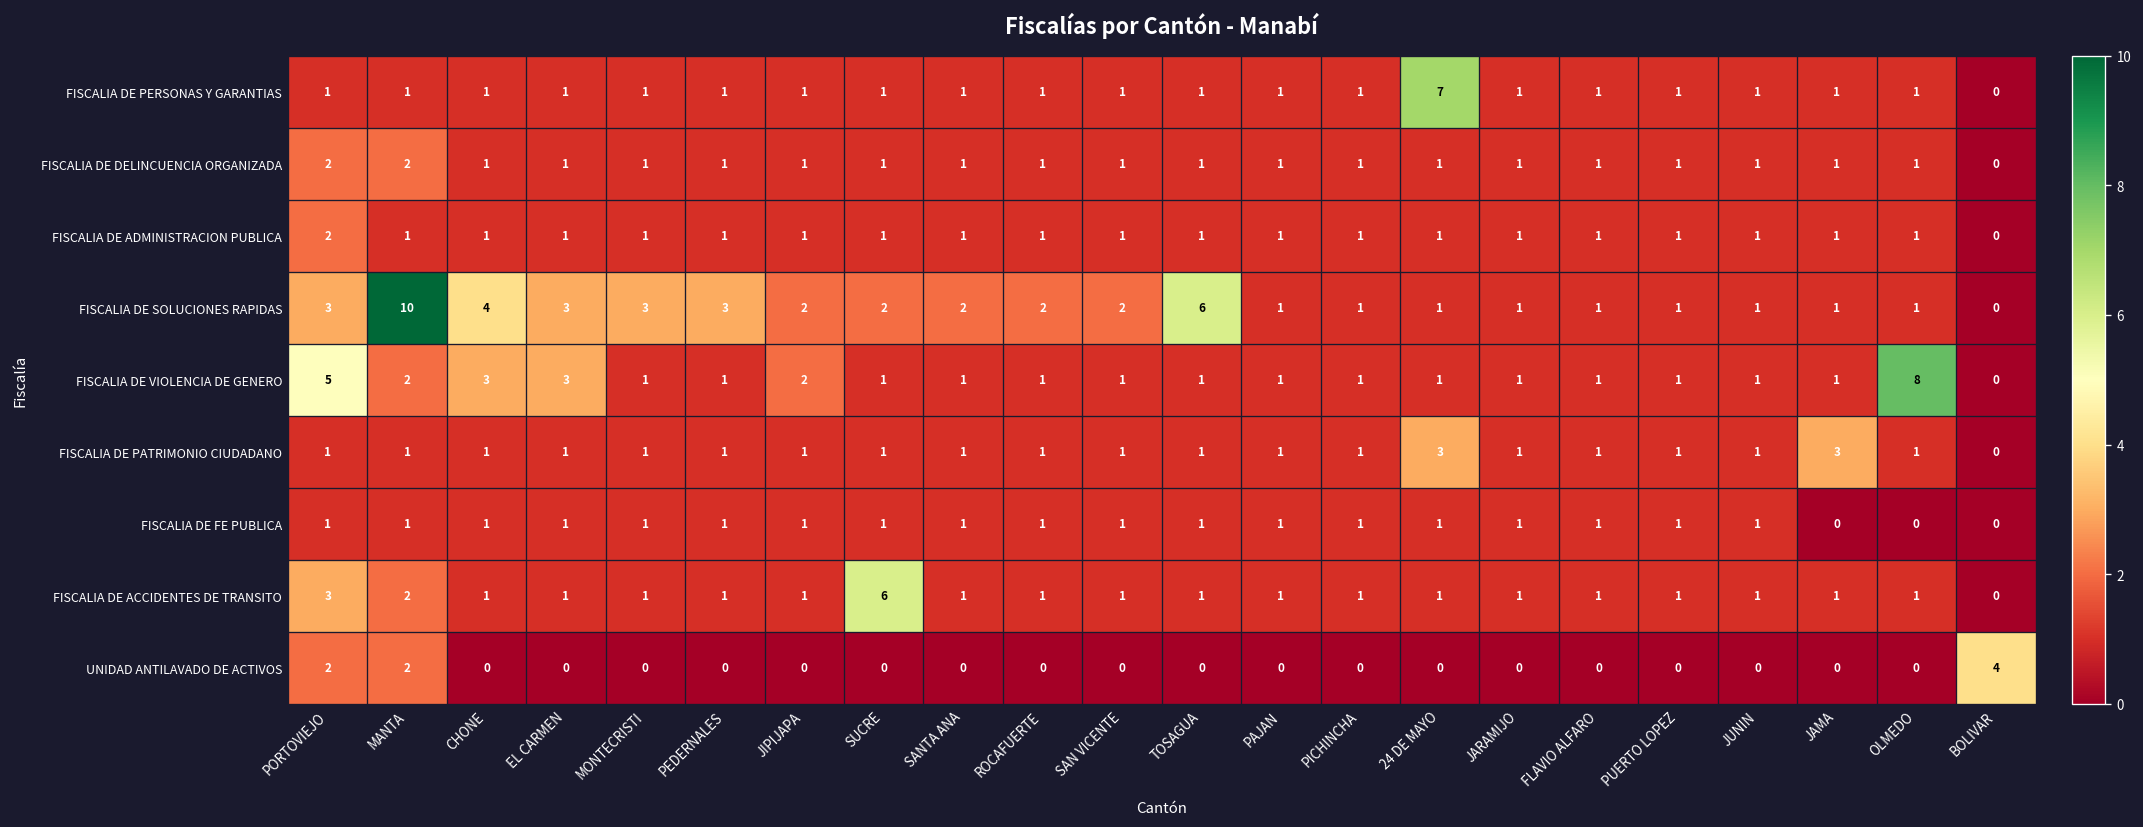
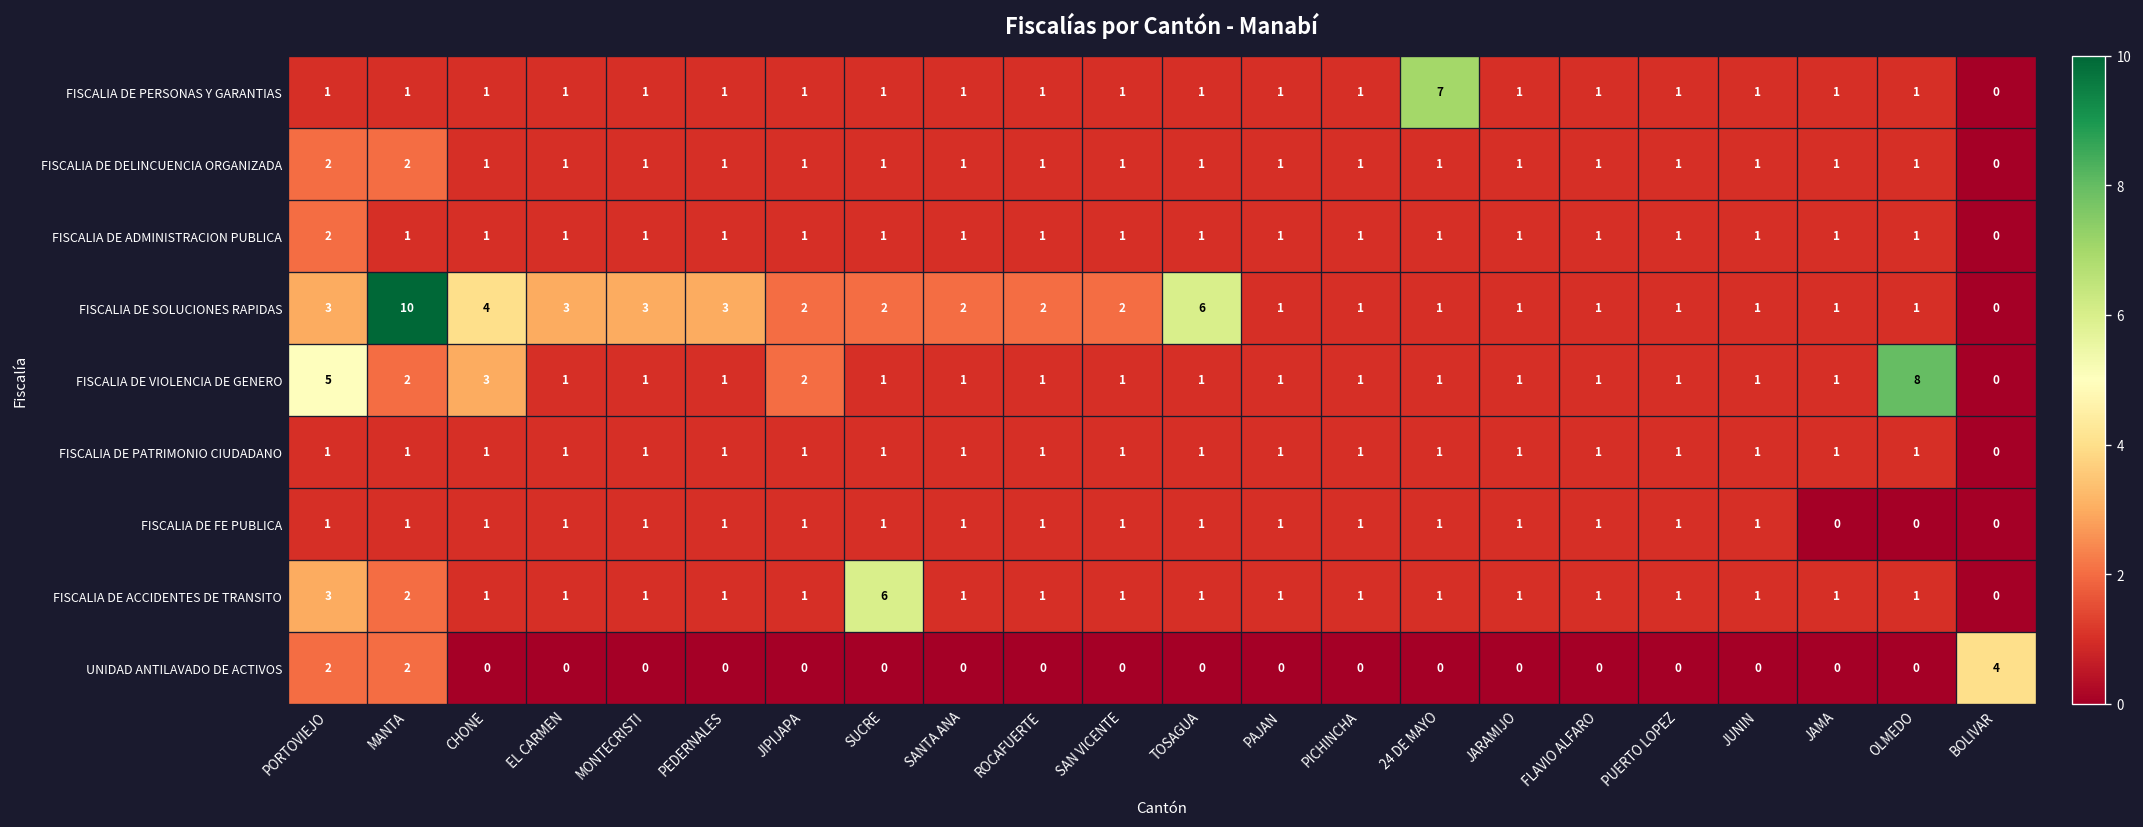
  {
    "FISCALIA DE PERSONAS Y GARANTIAS": {
      "PORTOVIEJO": 1,
      "MANTA": 1,
      "CHONE": 1,
      "EL CARMEN": 1,
      "MONTECRISTI": 1,
      "PEDERNALES": 1,
      "JIPIJAPA": 1,
      "SUCRE": 1,
      "SANTA ANA": 1,
      "ROCAFUERTE": 1,
      "SAN VICENTE": 1,
      "TOSAGUA": 1,
      "PAJAN": 1,
      "PICHINCHA": 1,
      "24 DE MAYO": 7,
      "JARAMIJO": 1,
      "FLAVIO ALFARO": 1,
      "PUERTO LOPEZ": 1,
      "JUNIN": 1,
      "JAMA": 1,
      "OLMEDO": 1,
      "BOLIVAR": 0
    },
    "FISCALIA DE DELINCUENCIA ORGANIZADA": {
      "PORTOVIEJO": 2,
      "MANTA": 2,
      "CHONE": 1,
      "EL CARMEN": 1,
      "MONTECRISTI": 1,
      "PEDERNALES": 1,
      "JIPIJAPA": 1,
      "SUCRE": 1,
      "SANTA ANA": 1,
      "ROCAFUERTE": 1,
      "SAN VICENTE": 1,
      "TOSAGUA": 1,
      "PAJAN": 1,
      "PICHINCHA": 1,
      "24 DE MAYO": 1,
      "JARAMIJO": 1,
      "FLAVIO ALFARO": 1,
      "PUERTO LOPEZ": 1,
      "JUNIN": 1,
      "JAMA": 1,
      "OLMEDO": 1,
      "BOLIVAR": 0
    },
    "FISCALIA DE ADMINISTRACION PUBLICA": {
      "PORTOVIEJO": 2,
      "MANTA": 1,
      "CHONE": 1,
      "EL CARMEN": 1,
      "MONTECRISTI": 1,
      "PEDERNALES": 1,
      "JIPIJAPA": 1,
      "SUCRE": 1,
      "SANTA ANA": 1,
      "ROCAFUERTE": 1,
      "SAN VICENTE": 1,
      "TOSAGUA": 1,
      "PAJAN": 1,
      "PICHINCHA": 1,
      "24 DE MAYO": 1,
      "JARAMIJO": 1,
      "FLAVIO ALFARO": 1,
      "PUERTO LOPEZ": 1,
      "JUNIN": 1,
      "JAMA": 1,
      "OLMEDO": 1,
      "BOLIVAR": 0
    },
    "FISCALIA DE SOLUCIONES RAPIDAS": {
      "PORTOVIEJO": 3,
      "MANTA": 10,
      "CHONE": 4,
      "EL CARMEN": 3,
      "MONTECRISTI": 3,
      "PEDERNALES": 3,
      "JIPIJAPA": 2,
      "SUCRE": 2,
      "SANTA ANA": 2,
      "ROCAFUERTE": 2,
      "SAN VICENTE": 2,
      "TOSAGUA": 6,
      "PAJAN": 1,
      "PICHINCHA": 1,
      "24 DE MAYO": 1,
      "JARAMIJO": 1,
      "FLAVIO ALFARO": 1,
      "PUERTO LOPEZ": 1,
      "JUNIN": 1,
      "JAMA": 1,
      "OLMEDO": 1,
      "BOLIVAR": 0
    },
    "FISCALIA DE VIOLENCIA DE GENERO": {
      "PORTOVIEJO": 5,
      "MANTA": 2,
      "CHONE": 3,
-     "EL CARMEN": 3,
+     "EL CARMEN": 1,
      "MONTECRISTI": 1,
      "PEDERNALES": 1,
      "JIPIJAPA": 2,
      "SUCRE": 1,
      "SANTA ANA": 1,
      "ROCAFUERTE": 1,
      "SAN VICENTE": 1,
      "TOSAGUA": 1,
      "PAJAN": 1,
      "PICHINCHA": 1,
      "24 DE MAYO": 1,
      "JARAMIJO": 1,
      "FLAVIO ALFARO": 1,
      "PUERTO LOPEZ": 1,
      "JUNIN": 1,
      "JAMA": 1,
      "OLMEDO": 8,
      "BOLIVAR": 0
    },
    "FISCALIA DE PATRIMONIO CIUDADANO": {
      "PORTOVIEJO": 1,
      "MANTA": 1,
      "CHONE": 1,
      "EL CARMEN": 1,
      "MONTECRISTI": 1,
      "PEDERNALES": 1,
      "JIPIJAPA": 1,
      "SUCRE": 1,
      "SANTA ANA": 1,
      "ROCAFUERTE": 1,
      "SAN VICENTE": 1,
      "TOSAGUA": 1,
      "PAJAN": 1,
      "PICHINCHA": 1,
-     "24 DE MAYO": 3,
+     "24 DE MAYO": 1,
      "JARAMIJO": 1,
      "FLAVIO ALFARO": 1,
      "PUERTO LOPEZ": 1,
      "JUNIN": 1,
-     "JAMA": 3,
+     "JAMA": 1,
      "OLMEDO": 1,
      "BOLIVAR": 0
    },
    "FISCALIA DE FE PUBLICA": {
      "PORTOVIEJO": 1,
      "MANTA": 1,
      "CHONE": 1,
      "EL CARMEN": 1,
      "MONTECRISTI": 1,
      "PEDERNALES": 1,
      "JIPIJAPA": 1,
      "SUCRE": 1,
      "SANTA ANA": 1,
      "ROCAFUERTE": 1,
      "SAN VICENTE": 1,
      "TOSAGUA": 1,
      "PAJAN": 1,
      "PICHINCHA": 1,
      "24 DE MAYO": 1,
      "JARAMIJO": 1,
      "FLAVIO ALFARO": 1,
      "PUERTO LOPEZ": 1,
      "JUNIN": 1,
      "JAMA": 0,
      "OLMEDO": 0,
      "BOLIVAR": 0
    },
    "FISCALIA DE ACCIDENTES DE TRANSITO": {
      "PORTOVIEJO": 3,
      "MANTA": 2,
      "CHONE": 1,
      "EL CARMEN": 1,
      "MONTECRISTI": 1,
      "PEDERNALES": 1,
      "JIPIJAPA": 1,
      "SUCRE": 6,
      "SANTA ANA": 1,
      "ROCAFUERTE": 1,
      "SAN VICENTE": 1,
      "TOSAGUA": 1,
      "PAJAN": 1,
      "PICHINCHA": 1,
      "24 DE MAYO": 1,
      "JARAMIJO": 1,
      "FLAVIO ALFARO": 1,
      "PUERTO LOPEZ": 1,
      "JUNIN": 1,
      "JAMA": 1,
      "OLMEDO": 1,
      "BOLIVAR": 0
    },
    "UNIDAD ANTILAVADO DE ACTIVOS": {
      "PORTOVIEJO": 2,
      "MANTA": 2,
      "CHONE": 0,
      "EL CARMEN": 0,
      "MONTECRISTI": 0,
      "PEDERNALES": 0,
      "JIPIJAPA": 0,
      "SUCRE": 0,
      "SANTA ANA": 0,
      "ROCAFUERTE": 0,
      "SAN VICENTE": 0,
      "TOSAGUA": 0,
      "PAJAN": 0,
      "PICHINCHA": 0,
      "24 DE MAYO": 0,
      "JARAMIJO": 0,
      "FLAVIO ALFARO": 0,
      "PUERTO LOPEZ": 0,
      "JUNIN": 0,
      "JAMA": 0,
      "OLMEDO": 0,
      "BOLIVAR": 4
    }
  }
